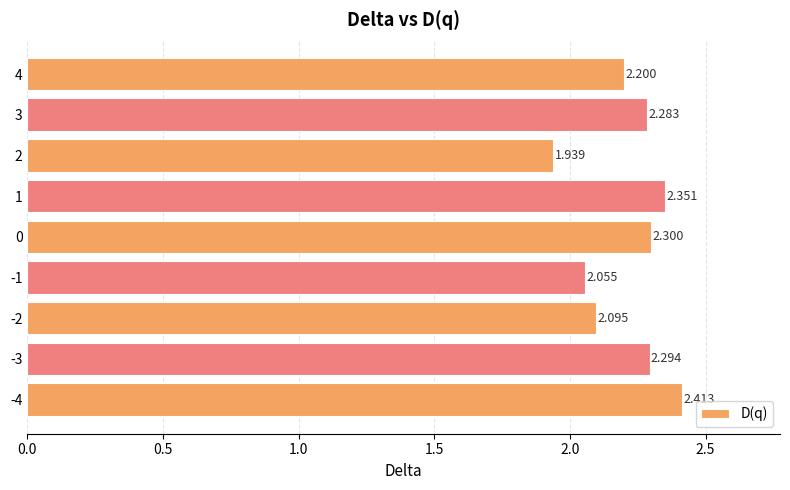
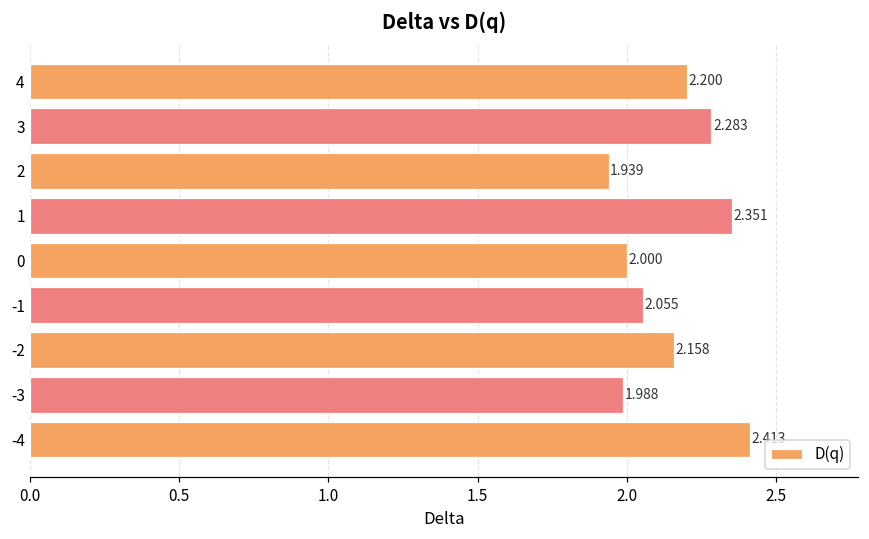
  {
    "4": 2.200,
    "3": 2.283,
    "2": 1.939,
    "1": 2.351,
-   "0": 2.300,
+   "0": 2.000,
    "-1": 2.055,
-   "-2": 2.095,
-   "-3": 2.294
+   "-2": 2.158,
+   "-3": 1.988
  }
